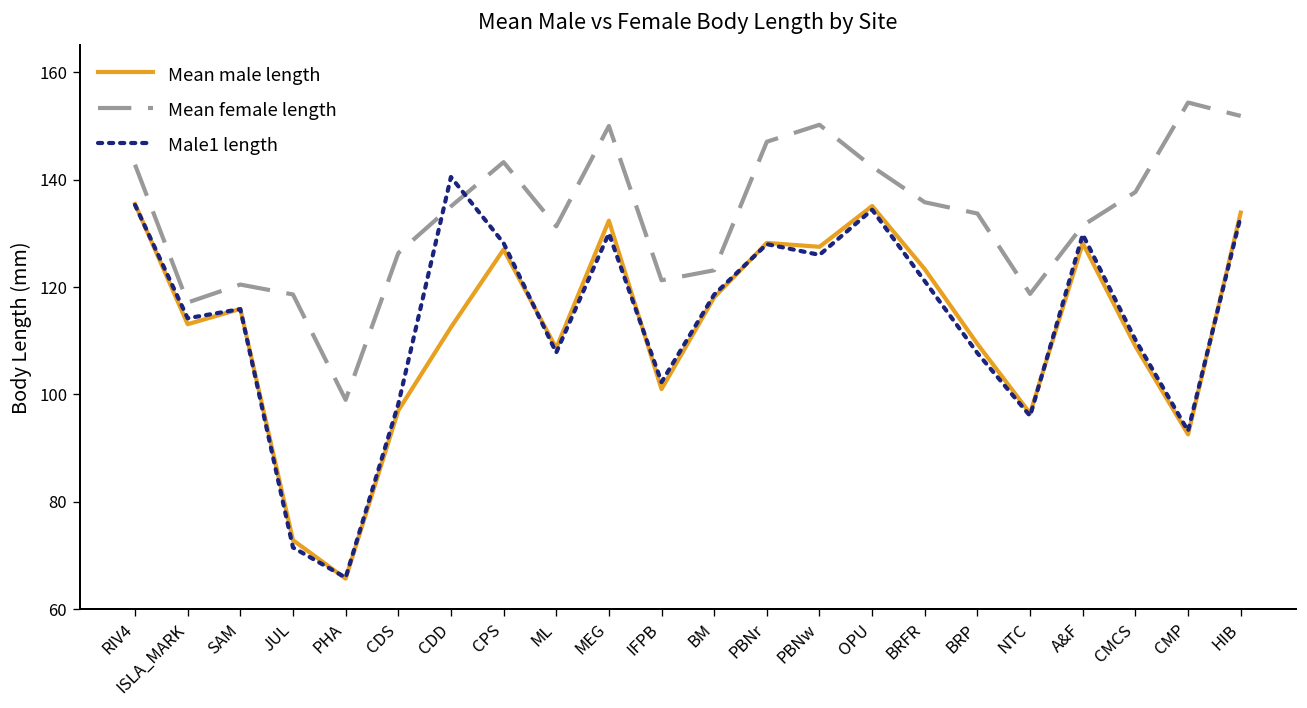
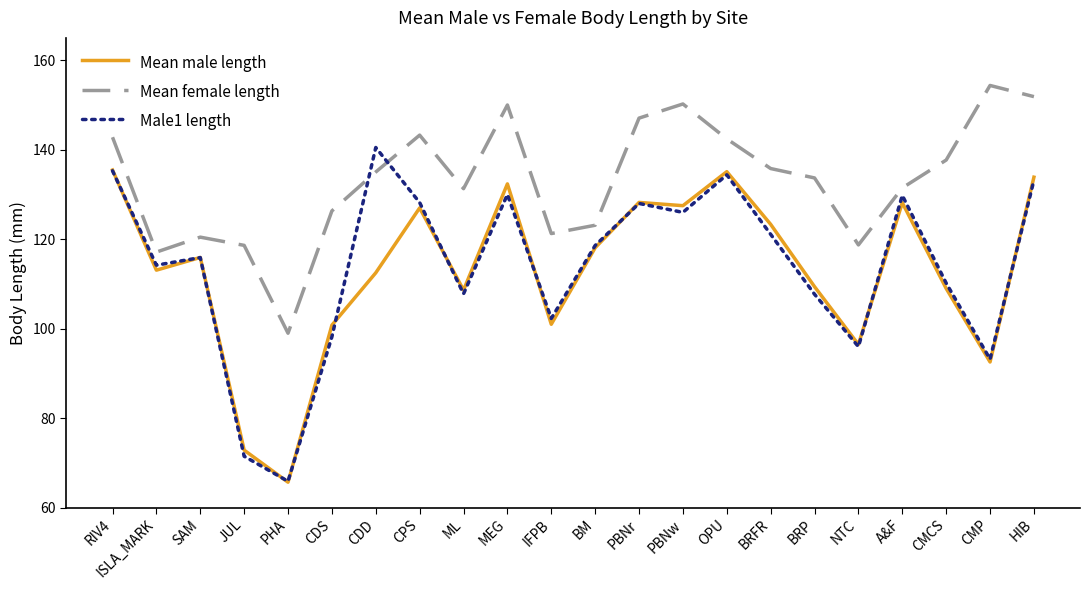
  {
    "Mean male length": {
      "ISLA_MARK": 113,
      "JUL": 73,
-     "CDS": 97,
+     "CDS": 101,
      "CDD": 113,
      "CPS": 127,
      "ML": 109,
      "MEG": 132,
      "IFPB": 101,
      "PBNw": 128,
      "OPU": 135,
      "BRFR": 123,
      "BRP": 109,
      "A&F": 128,
      "CMCS": 109,
      "CMP": 93,
      "HIB": 134
    },
    "Mean female length": {
      "RIV4": 143,
      "ISLA_MARK": 117,
      "SAM": 120,
      "JUL": 119,
      "PHA": 99,
      "CDS": 126,
      "CDD": 135,
      "CPS": 143,
      "ML": 131,
      "MEG": 150,
      "IFPB": 121,
      "BM": 123,
      "PBNr": 147,
      "PBNw": 150,
      "OPU": 142,
      "BRFR": 136,
      "BRP": 134,
      "NTC": 119,
      "A&F": 131,
      "CMCS": 138,
      "CMP": 154,
      "HIB": 152
    },
    "Male1 length": {
      "ISLA_MARK": 114,
      "JUL": 72,
      "CDS": 98,
      "CDD": 141,
      "CPS": 128,
      "ML": 108,
      "MEG": 130,
      "IFPB": 102,
      "PBNw": 126,
      "OPU": 134,
      "BRFR": 121,
      "BRP": 108,
      "A&F": 130,
      "CMCS": 110,
      "CMP": 93,
      "HIB": 133
    }
  }
